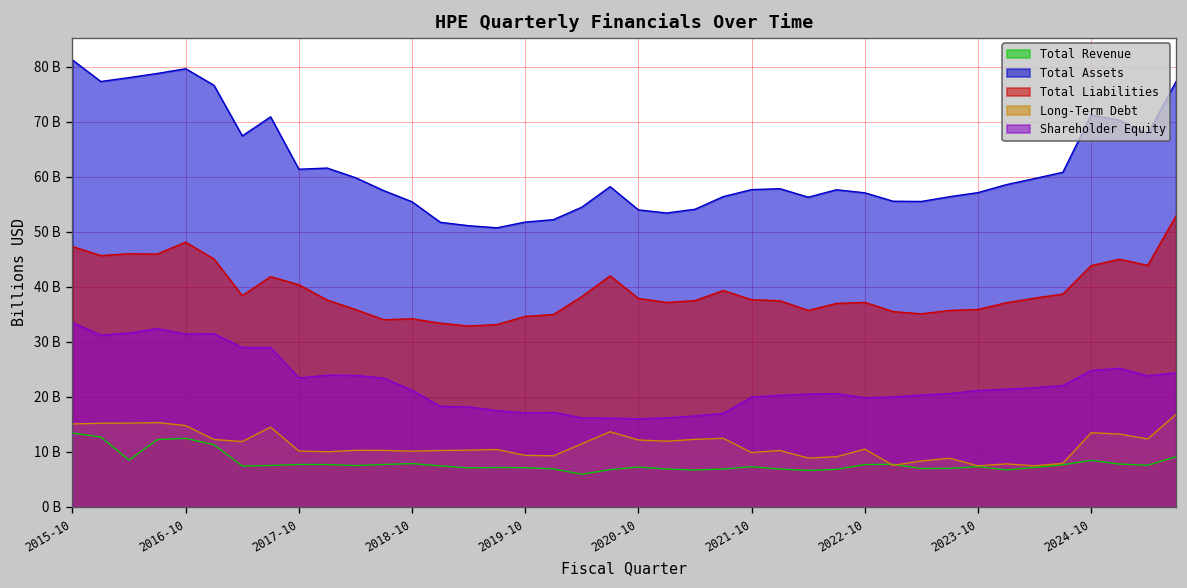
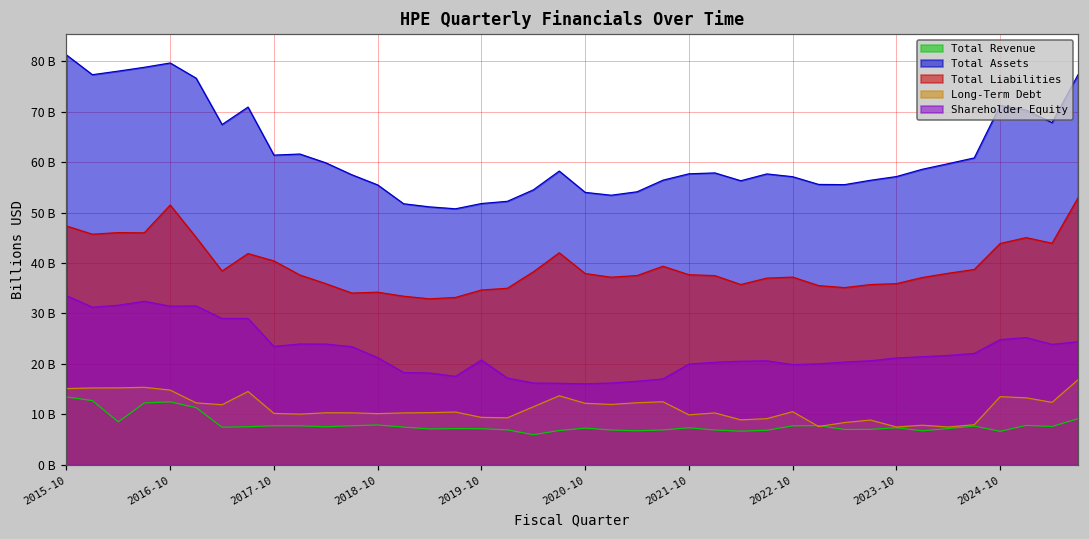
  {
    "Total Revenue": {
      "2015-10": 13000000000,
      "2016-10": 12000000000,
      "2017-10": 8000000000,
      "2018-10": 8000000000,
      "2019-10": 7000000000,
      "2020-10": 7000000000,
      "2021-10": 7000000000,
      "2022-10": 8000000000,
-     "2024-10": 8000000000
+     "2024-10": 7000000000
    },
    "Total Assets": {
      "2015-10": 81000000000,
      "2016-10": 80000000000,
      "2017-10": 61000000000,
      "2018-10": 55000000000,
      "2019-10": 52000000000,
      "2020-10": 54000000000,
      "2021-10": 58000000000,
      "2022-10": 57000000000,
      "2023-10": 57000000000
    },
    "Total Liabilities": {
      "2015-10": 47000000000,
-     "2016-10": 48000000000,
+     "2016-10": 52000000000,
      "2017-10": 40000000000,
      "2018-10": 34000000000,
      "2019-10": 35000000000,
      "2020-10": 38000000000,
      "2021-10": 38000000000,
      "2022-10": 37000000000,
      "2023-10": 36000000000,
      "2024-10": 44000000000
    },
    "Long-Term Debt": {
      "2015-10": 15000000000,
      "2016-10": 15000000000,
      "2017-10": 10000000000,
      "2018-10": 10000000000,
      "2019-10": 9000000000,
      "2020-10": 12000000000,
      "2021-10": 10000000000,
      "2022-10": 11000000000,
      "2024-10": 14000000000
    },
    "Shareholder Equity": {
      "2015-10": 34000000000,
      "2016-10": 31000000000,
      "2017-10": 23000000000,
      "2018-10": 21000000000,
-     "2019-10": 17000000000,
+     "2019-10": 21000000000,
      "2020-10": 16000000000,
      "2021-10": 20000000000,
      "2022-10": 20000000000,
      "2023-10": 21000000000,
      "2024-10": 25000000000
    }
  }
